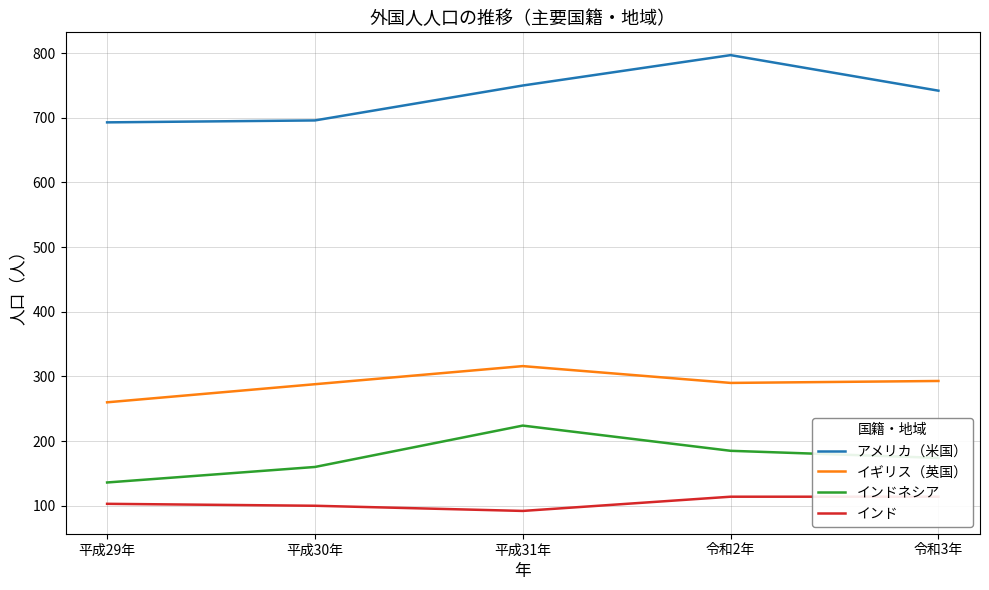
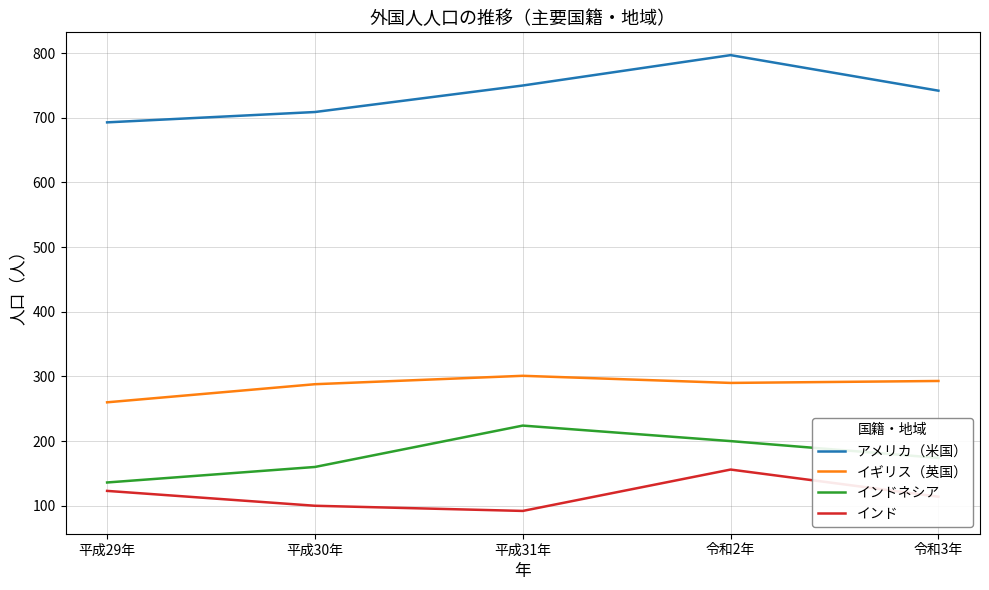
  {
    "アメリカ（米国）": {
      "平成29年": 690,
-     "平成30年": 700,
+     "平成30年": 710,
      "平成31年": 750,
      "令和2年": 800,
      "令和3年": 740
    },
    "イギリス（英国）": {
      "平成29年": 260,
      "平成30年": 290,
-     "平成31年": 320,
+     "平成31年": 300,
      "令和2年": 290,
      "令和3年": 290
    },
    "インドネシア": {
      "平成29年": 140,
      "平成30年": 160,
      "平成31年": 220,
-     "令和2年": 190
+     "令和2年": 200
    },
    "インド": {
-     "平成29年": 100,
+     "平成29年": 120,
      "平成30年": 100,
      "平成31年": 90,
-     "令和2年": 110
+     "令和2年": 160
    }
  }
